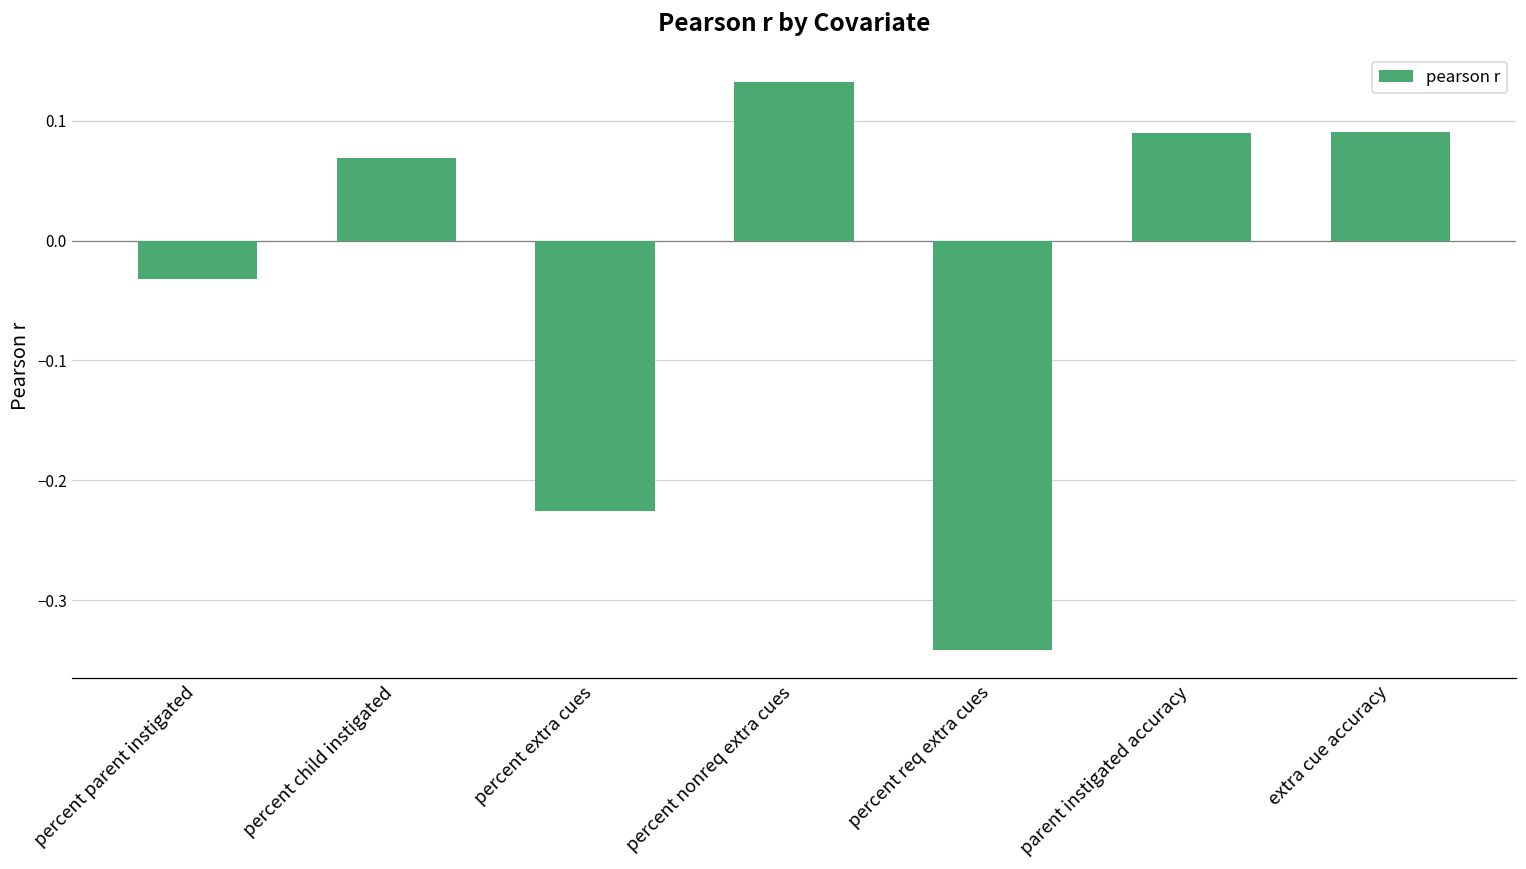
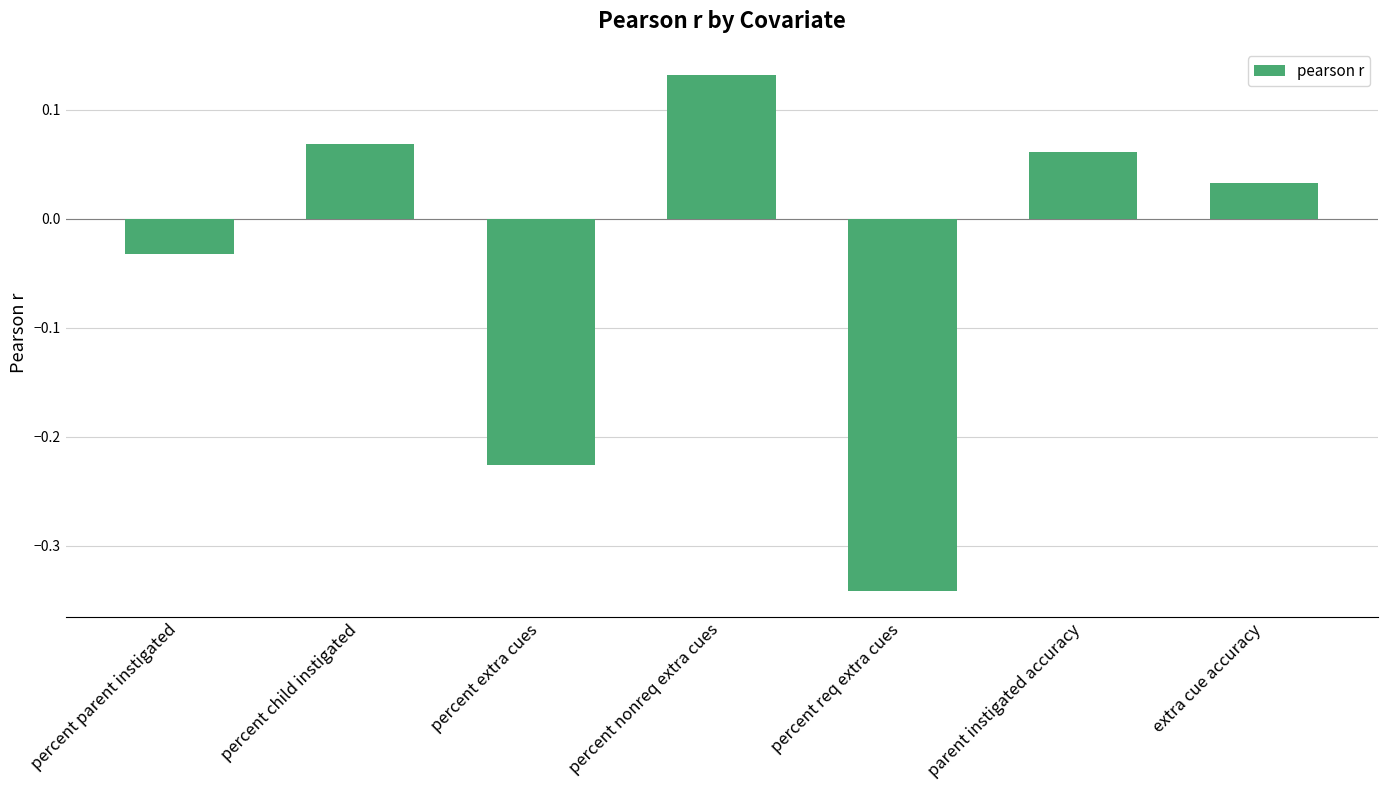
  {
    "percent parent instigated": -0.032,
    "percent child instigated": 0.069,
    "percent extra cues": -0.226,
    "percent nonreq extra cues": 0.132,
    "percent req extra cues": -0.342,
-   "parent instigated accuracy": 0.090,
-   "extra cue accuracy": 0.091
+   "parent instigated accuracy": 0.061,
+   "extra cue accuracy": 0.032
  }
